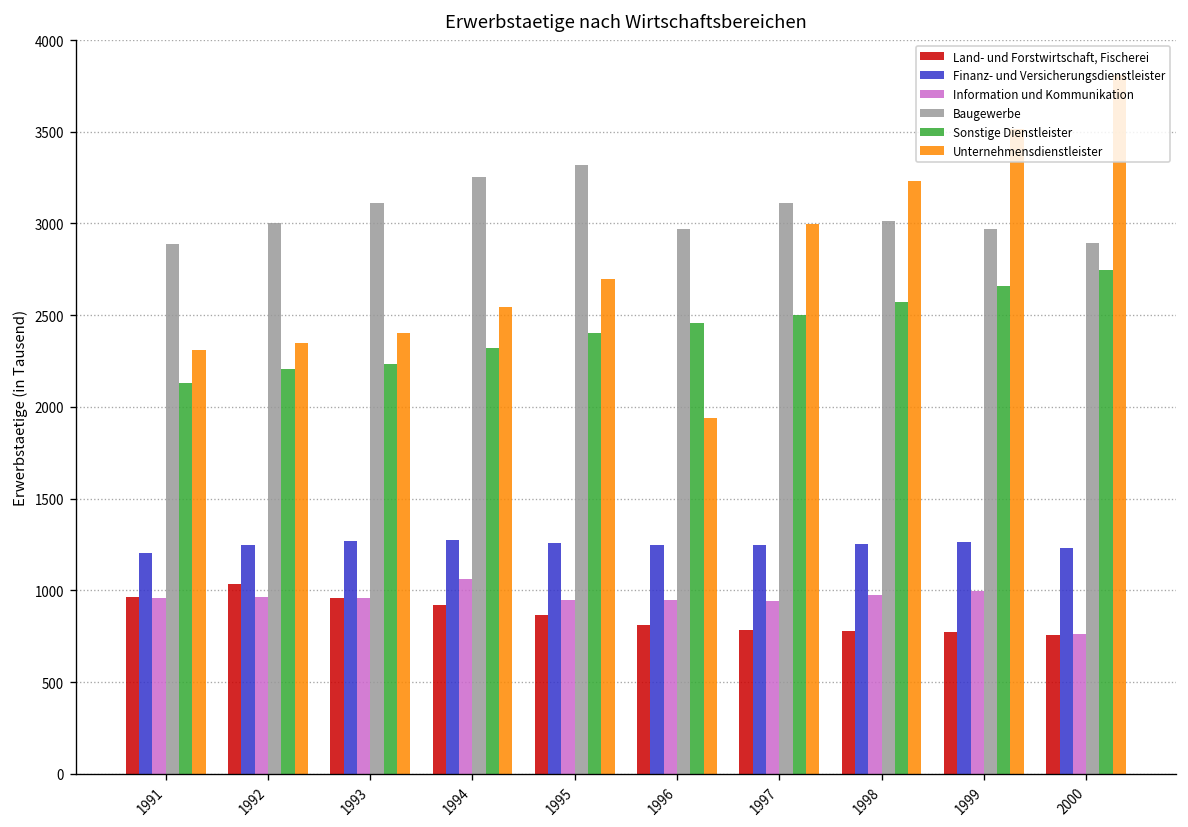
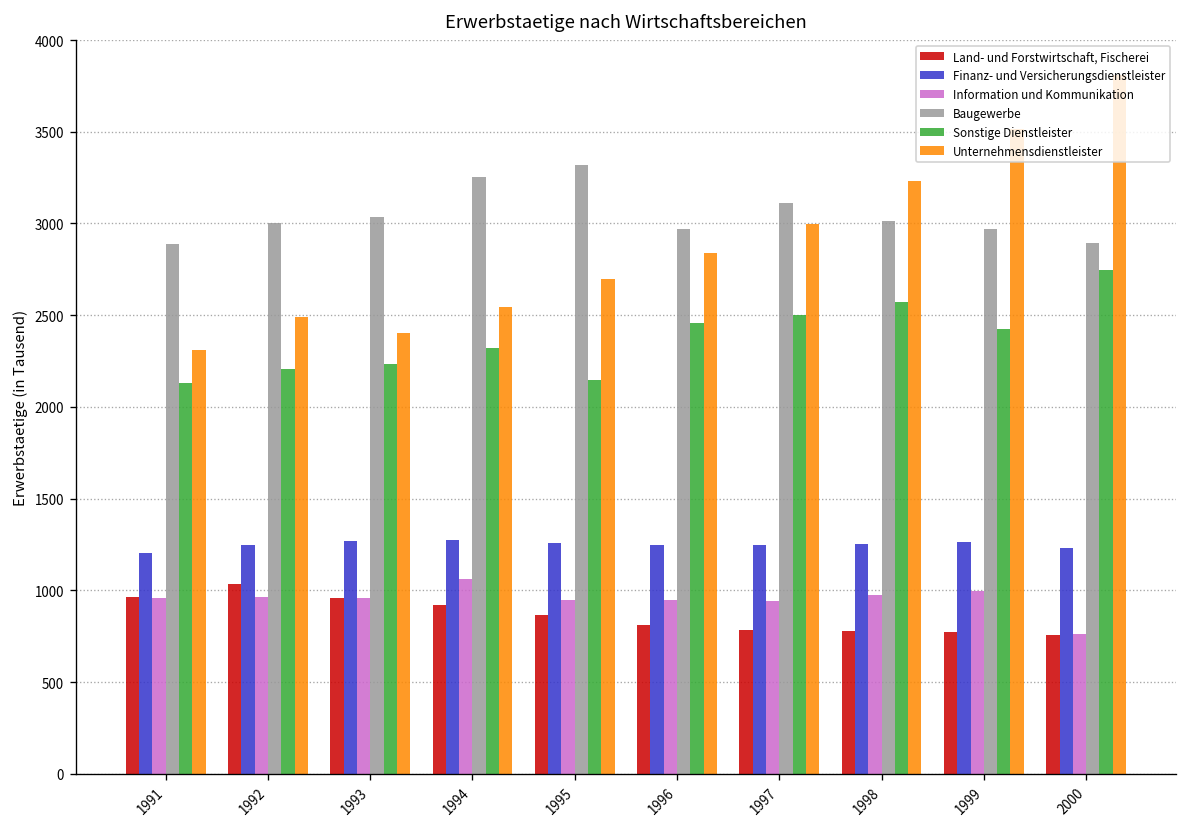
  {
    "Land- und Forstwirtschaft, Fischerei": {
      "1991": 960,
      "1992": 1040,
      "1993": 960,
      "1994": 920,
      "1995": 870,
      "1996": 810,
      "1997": 790,
      "1998": 780,
      "1999": 770,
      "2000": 760
    },
    "Finanz- und Versicherungsdienstleister": {
      "1991": 1210,
      "1992": 1250,
      "1993": 1270,
      "1994": 1280,
      "1995": 1260,
      "1996": 1250,
      "1997": 1250,
      "1998": 1250,
      "1999": 1270,
      "2000": 1230
    },
    "Information und Kommunikation": {
      "1991": 960,
      "1992": 960,
      "1993": 960,
      "1994": 1060,
      "1995": 950,
      "1996": 950,
      "1997": 940,
      "1998": 970,
      "1999": 990,
      "2000": 760
    },
    "Baugewerbe": {
      "1991": 2890,
      "1992": 3000,
-     "1993": 3110,
+     "1993": 3040,
      "1994": 3260,
      "1995": 3320,
      "1996": 2970,
      "1997": 3110,
      "1998": 3020,
      "1999": 2970,
      "2000": 2890
    },
    "Sonstige Dienstleister": {
      "1991": 2130,
      "1992": 2210,
      "1993": 2230,
      "1994": 2320,
-     "1995": 2400,
+     "1995": 2150,
      "1996": 2460,
      "1997": 2500,
      "1998": 2570,
-     "1999": 2660,
+     "1999": 2420,
      "2000": 2750
    },
    "Unternehmensdienstleister": {
      "1991": 2310,
-     "1992": 2350,
+     "1992": 2490,
      "1993": 2400,
      "1994": 2550,
      "1995": 2700,
-     "1996": 1940,
+     "1996": 2840,
      "1997": 3000,
      "1998": 3230
    }
  }
